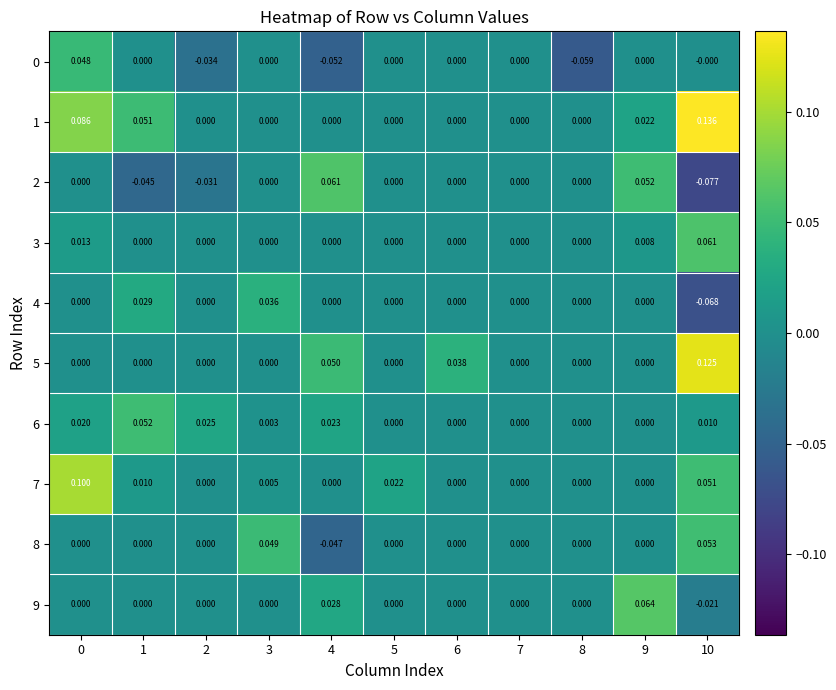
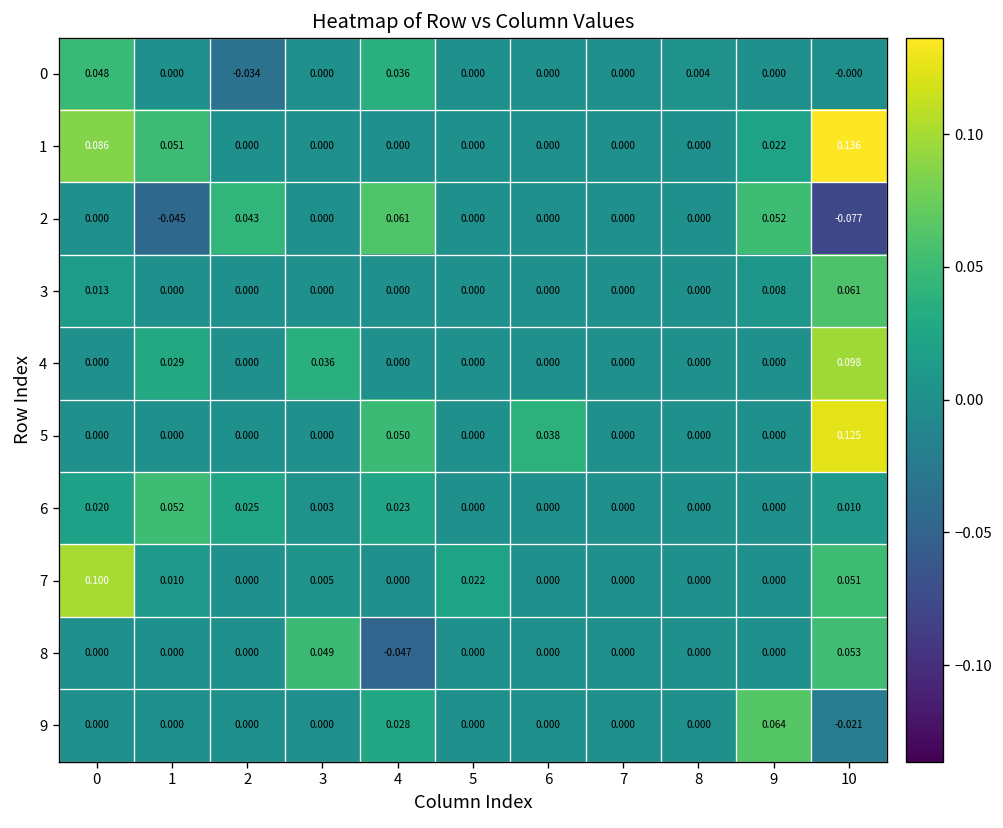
  {
    "0": {
      "0": 0.048,
      "1": 0.000,
      "2": -0.034,
      "3": 0.000,
-     "4": -0.052,
+     "4": 0.036,
      "5": 0.000,
      "6": 0.000,
      "7": 0.000,
-     "8": -0.059,
+     "8": 0.004,
      "9": 0.000,
      "10": -0.000
    },
    "1": {
      "0": 0.086,
      "1": 0.051,
      "2": 0.000,
      "3": 0.000,
      "4": 0.000,
      "5": 0.000,
      "6": 0.000,
      "7": 0.000,
      "8": 0.000,
      "9": 0.022,
      "10": 0.136
    },
    "2": {
      "0": 0.000,
      "1": -0.045,
-     "2": -0.031,
+     "2": 0.043,
      "3": 0.000,
      "4": 0.061,
      "5": 0.000,
      "6": 0.000,
      "7": 0.000,
      "8": 0.000,
      "9": 0.052,
      "10": -0.077
    },
    "3": {
      "0": 0.013,
      "1": 0.000,
      "2": 0.000,
      "3": 0.000,
      "4": 0.000,
      "5": 0.000,
      "6": 0.000,
      "7": 0.000,
      "8": 0.000,
      "9": 0.008,
      "10": 0.061
    },
    "4": {
      "0": 0.000,
      "1": 0.029,
      "2": 0.000,
      "3": 0.036,
      "4": 0.000,
      "5": 0.000,
      "6": 0.000,
      "7": 0.000,
      "8": 0.000,
      "9": 0.000,
-     "10": -0.068
+     "10": 0.098
    },
    "5": {
      "0": 0.000,
      "1": 0.000,
      "2": 0.000,
      "3": 0.000,
      "4": 0.050,
      "5": 0.000,
      "6": 0.038,
      "7": 0.000,
      "8": 0.000,
      "9": 0.000,
      "10": 0.125
    },
    "6": {
      "0": 0.020,
      "1": 0.052,
      "2": 0.025,
      "3": 0.003,
      "4": 0.023,
      "5": 0.000,
      "6": 0.000,
      "7": 0.000,
      "8": 0.000,
      "9": 0.000,
      "10": 0.010
    },
    "7": {
      "0": 0.100,
      "1": 0.010,
      "2": 0.000,
      "3": 0.005,
      "4": 0.000,
      "5": 0.022,
      "6": 0.000,
      "7": 0.000,
      "8": 0.000,
      "9": 0.000,
      "10": 0.051
    },
    "8": {
      "0": 0.000,
      "1": 0.000,
      "2": 0.000,
      "3": 0.049,
      "4": -0.047,
      "5": 0.000,
      "6": 0.000,
      "7": 0.000,
      "8": 0.000,
      "9": 0.000,
      "10": 0.053
    },
    "9": {
      "0": 0.000,
      "1": 0.000,
      "2": 0.000,
      "3": 0.000,
      "4": 0.028,
      "5": 0.000,
      "6": 0.000,
      "7": 0.000,
      "8": 0.000,
      "9": 0.064,
      "10": -0.021
    }
  }
